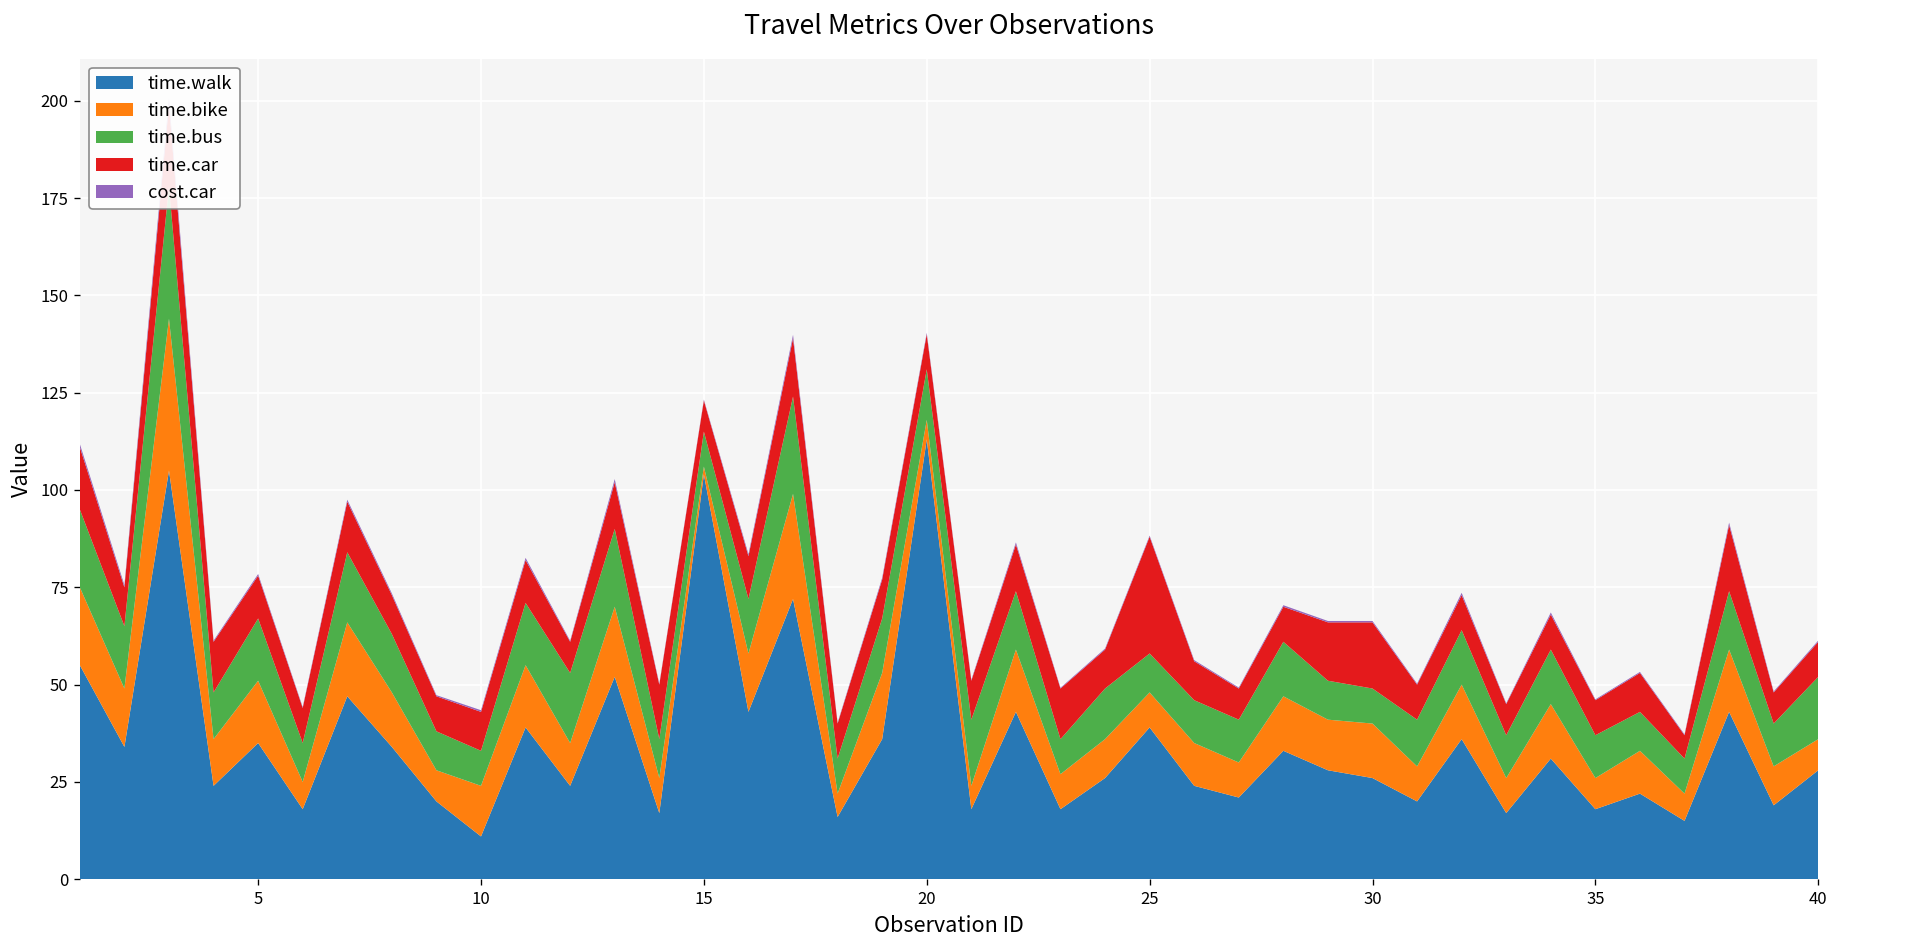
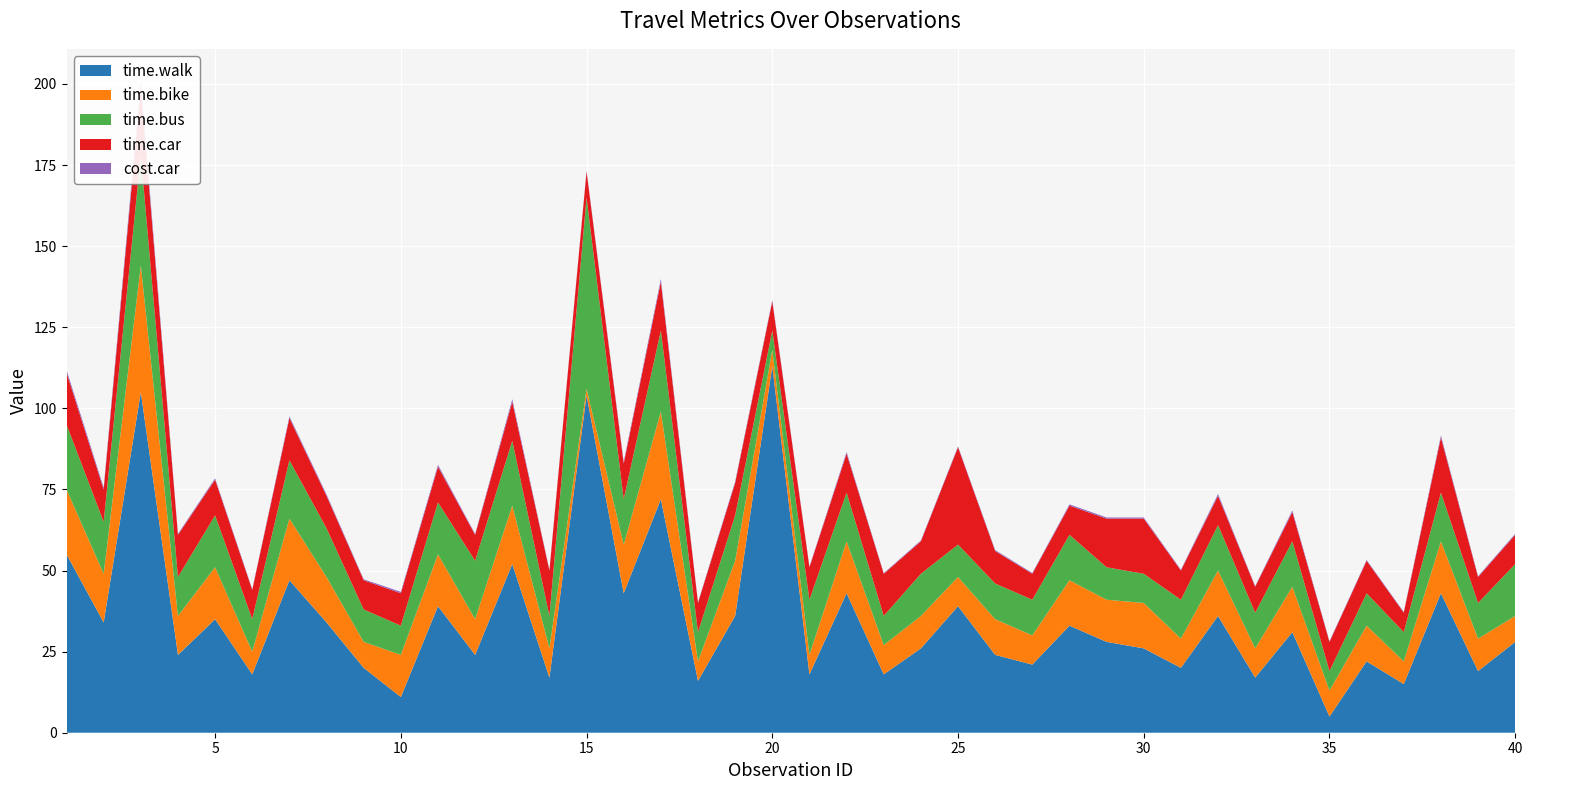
  {
    "time.walk": {
-     "35": 18
+     "35": 5
    },
    "time.bus": {
-     "15": 9,
-     "20": 13,
-     "35": 11
+     "15": 59,
+     "20": 6,
+     "35": 6
    }
  }
